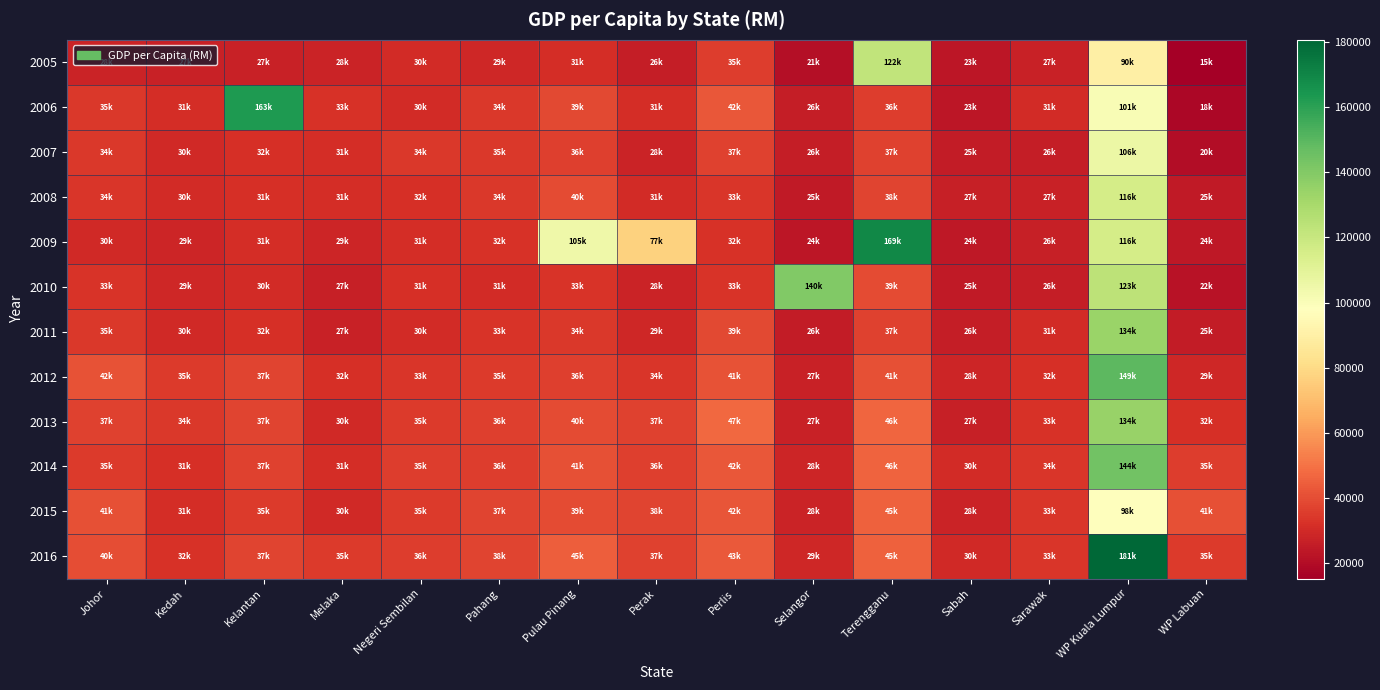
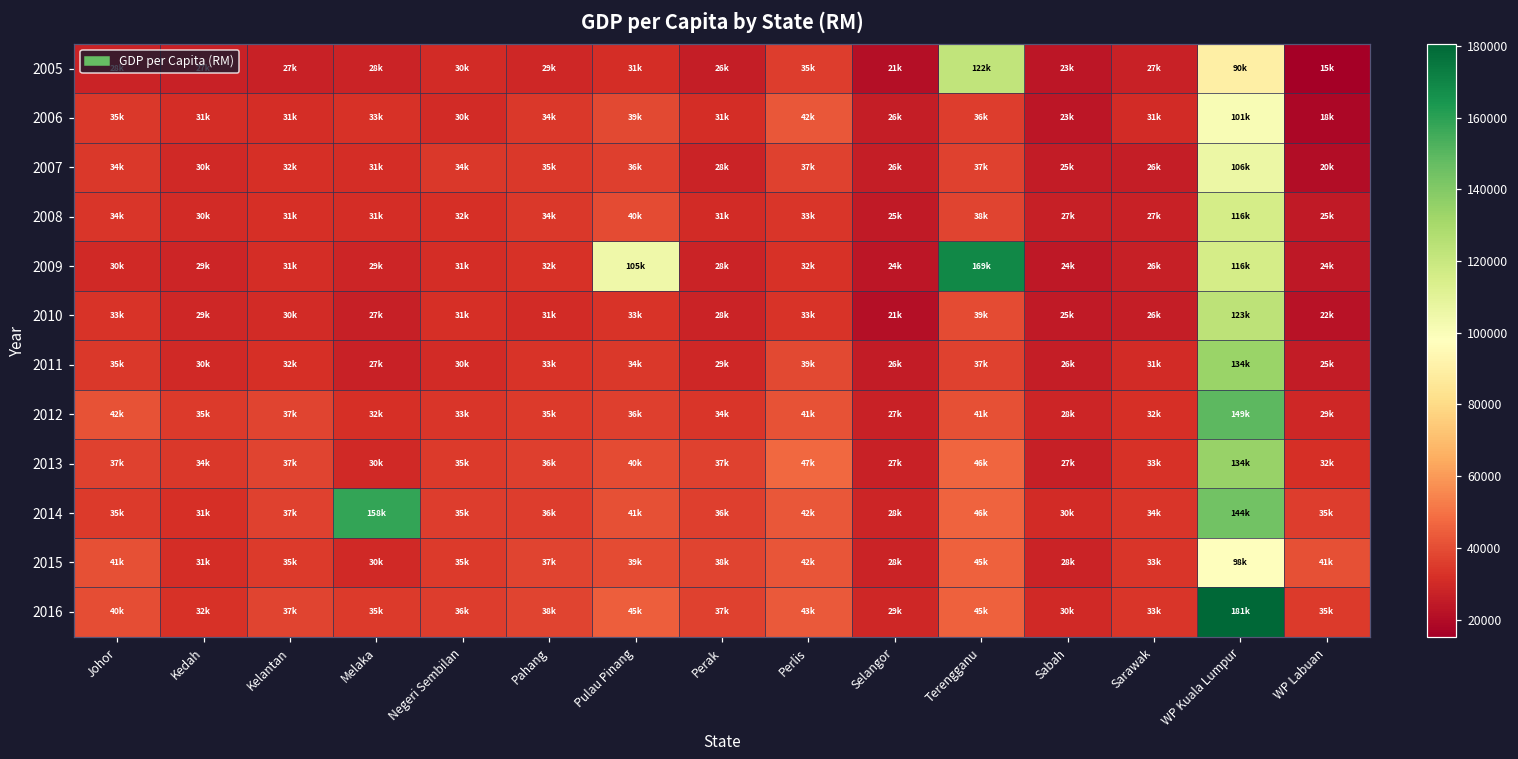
  {
    "2005": {
      "Kelantan": "27k",
      "Melaka": "28k",
      "Negeri Sembilan": "30k",
      "Pahang": "29k",
      "Pulau Pinang": "31k",
      "Perak": "26k",
      "Perlis": "35k",
      "Selangor": "21k",
      "Terengganu": "122k",
      "Sabah": "23k",
      "Sarawak": "27k",
      "WP Kuala Lumpur": "90k",
      "WP Labuan": "15k"
    },
    "2006": {
      "Johor": "35k",
      "Kedah": "31k",
-     "Kelantan": "163k",
+     "Kelantan": "31k",
      "Melaka": "33k",
      "Negeri Sembilan": "30k",
      "Pahang": "34k",
      "Pulau Pinang": "39k",
      "Perak": "31k",
      "Perlis": "42k",
      "Selangor": "26k",
      "Terengganu": "36k",
      "Sabah": "23k",
      "Sarawak": "31k",
      "WP Kuala Lumpur": "101k",
      "WP Labuan": "18k"
    },
    "2007": {
      "Johor": "34k",
      "Kedah": "30k",
      "Kelantan": "32k",
      "Melaka": "31k",
      "Negeri Sembilan": "34k",
      "Pahang": "35k",
      "Pulau Pinang": "36k",
      "Perak": "28k",
      "Perlis": "37k",
      "Selangor": "26k",
      "Terengganu": "37k",
      "Sabah": "25k",
      "Sarawak": "26k",
      "WP Kuala Lumpur": "106k",
      "WP Labuan": "20k"
    },
    "2008": {
      "Johor": "34k",
      "Kedah": "30k",
      "Kelantan": "31k",
      "Melaka": "31k",
      "Negeri Sembilan": "32k",
      "Pahang": "34k",
      "Pulau Pinang": "40k",
      "Perak": "31k",
      "Perlis": "33k",
      "Selangor": "25k",
      "Terengganu": "38k",
      "Sabah": "27k",
      "Sarawak": "27k",
      "WP Kuala Lumpur": "116k",
      "WP Labuan": "25k"
    },
    "2009": {
      "Johor": "30k",
      "Kedah": "29k",
      "Kelantan": "31k",
      "Melaka": "29k",
      "Negeri Sembilan": "31k",
      "Pahang": "32k",
      "Pulau Pinang": "105k",
-     "Perak": "77k",
+     "Perak": "28k",
      "Perlis": "32k",
      "Selangor": "24k",
      "Terengganu": "169k",
      "Sabah": "24k",
      "Sarawak": "26k",
      "WP Kuala Lumpur": "116k",
      "WP Labuan": "24k"
    },
    "2010": {
      "Johor": "33k",
      "Kedah": "29k",
      "Kelantan": "30k",
      "Melaka": "27k",
      "Negeri Sembilan": "31k",
      "Pahang": "31k",
      "Pulau Pinang": "33k",
      "Perak": "28k",
      "Perlis": "33k",
-     "Selangor": "140k",
+     "Selangor": "21k",
      "Terengganu": "39k",
      "Sabah": "25k",
      "Sarawak": "26k",
      "WP Kuala Lumpur": "123k",
      "WP Labuan": "22k"
    },
    "2011": {
      "Johor": "35k",
      "Kedah": "30k",
      "Kelantan": "32k",
      "Melaka": "27k",
      "Negeri Sembilan": "30k",
      "Pahang": "33k",
      "Pulau Pinang": "34k",
      "Perak": "29k",
      "Perlis": "39k",
      "Selangor": "26k",
      "Terengganu": "37k",
      "Sabah": "26k",
      "Sarawak": "31k",
      "WP Kuala Lumpur": "134k",
      "WP Labuan": "25k"
    },
    "2012": {
      "Johor": "42k",
      "Kedah": "35k",
      "Kelantan": "37k",
      "Melaka": "32k",
      "Negeri Sembilan": "33k",
      "Pahang": "35k",
      "Pulau Pinang": "36k",
      "Perak": "34k",
      "Perlis": "41k",
      "Selangor": "27k",
      "Terengganu": "41k",
      "Sabah": "28k",
      "Sarawak": "32k",
      "WP Kuala Lumpur": "149k",
      "WP Labuan": "29k"
    },
    "2013": {
      "Johor": "37k",
      "Kedah": "34k",
      "Kelantan": "37k",
      "Melaka": "30k",
      "Negeri Sembilan": "35k",
      "Pahang": "36k",
      "Pulau Pinang": "40k",
      "Perak": "37k",
      "Perlis": "47k",
      "Selangor": "27k",
      "Terengganu": "46k",
      "Sabah": "27k",
      "Sarawak": "33k",
      "WP Kuala Lumpur": "134k",
      "WP Labuan": "32k"
    },
    "2014": {
      "Johor": "35k",
      "Kedah": "31k",
      "Kelantan": "37k",
-     "Melaka": "31k",
+     "Melaka": "158k",
      "Negeri Sembilan": "35k",
      "Pahang": "36k",
      "Pulau Pinang": "41k",
      "Perak": "36k",
      "Perlis": "42k",
      "Selangor": "28k",
      "Terengganu": "46k",
      "Sabah": "30k",
      "Sarawak": "34k",
      "WP Kuala Lumpur": "144k",
      "WP Labuan": "35k"
    },
    "2015": {
      "Johor": "41k",
      "Kedah": "31k",
      "Kelantan": "35k",
      "Melaka": "30k",
      "Negeri Sembilan": "35k",
      "Pahang": "37k",
      "Pulau Pinang": "39k",
      "Perak": "38k",
      "Perlis": "42k",
      "Selangor": "28k",
      "Terengganu": "45k",
      "Sabah": "28k",
      "Sarawak": "33k",
      "WP Kuala Lumpur": "98k",
      "WP Labuan": "41k"
    },
    "2016": {
      "Johor": "40k",
      "Kedah": "32k",
      "Kelantan": "37k",
      "Melaka": "35k",
      "Negeri Sembilan": "36k",
      "Pahang": "38k",
      "Pulau Pinang": "45k",
      "Perak": "37k",
      "Perlis": "43k",
      "Selangor": "29k",
      "Terengganu": "45k",
      "Sabah": "30k",
      "Sarawak": "33k",
      "WP Kuala Lumpur": "181k",
      "WP Labuan": "35k"
    }
  }
